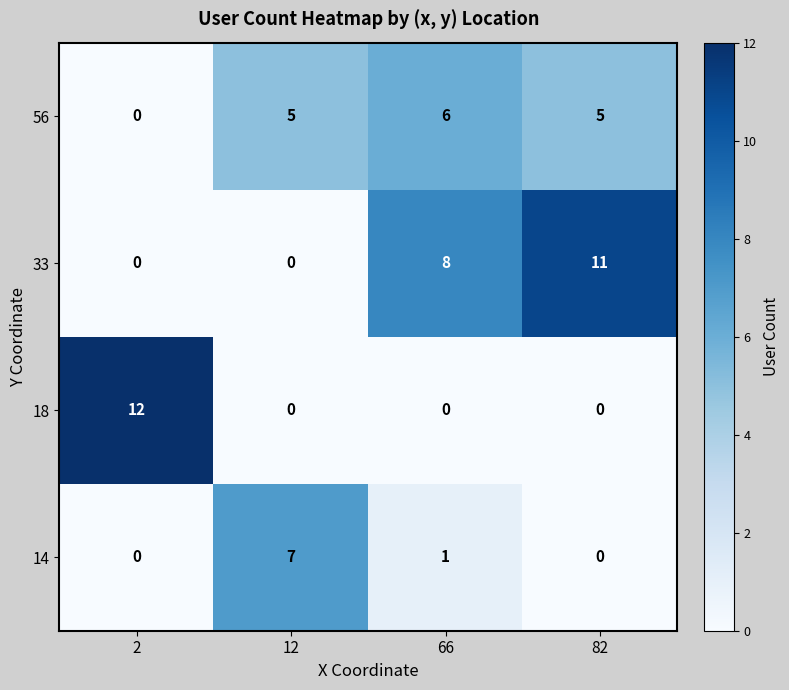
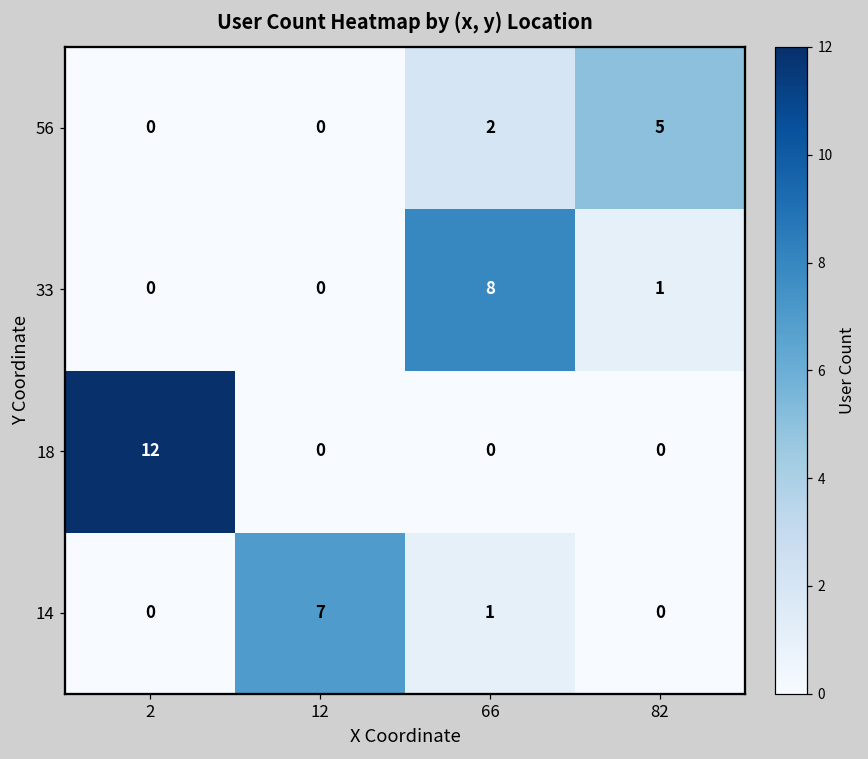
  {
    "56": {
      "2": 0,
-     "12": 5,
-     "66": 6,
+     "12": 0,
+     "66": 2,
      "82": 5
    },
    "33": {
      "2": 0,
      "12": 0,
      "66": 8,
-     "82": 11
+     "82": 1
    },
    "18": {
      "2": 12,
      "12": 0,
      "66": 0,
      "82": 0
    },
    "14": {
      "2": 0,
      "12": 7,
      "66": 1,
      "82": 0
    }
  }
